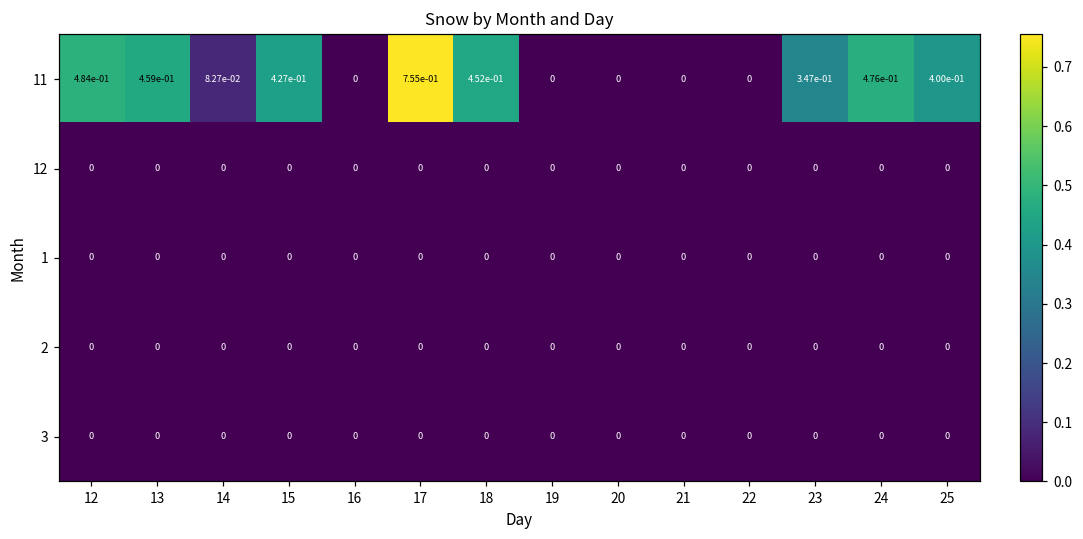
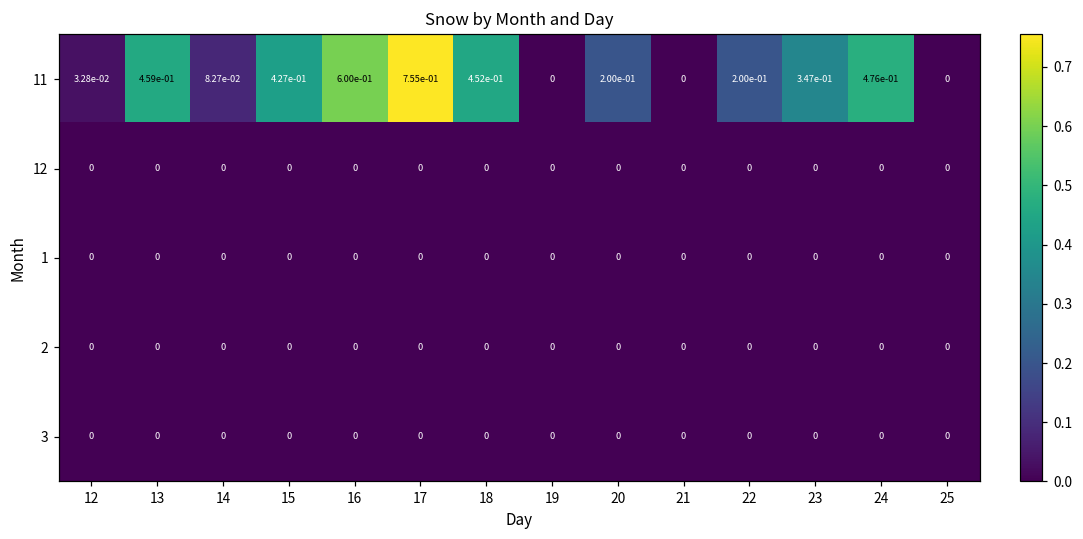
  {
    "11": {
-     "12": "4.84e-01",
+     "12": "3.28e-02",
      "13": "4.59e-01",
      "14": "8.27e-02",
      "15": "4.27e-01",
-     "16": "0",
+     "16": "6.00e-01",
      "17": "7.55e-01",
      "18": "4.52e-01",
      "19": "0",
-     "20": "0",
+     "20": "2.00e-01",
      "21": "0",
-     "22": "0",
+     "22": "2.00e-01",
      "23": "3.47e-01",
      "24": "4.76e-01",
-     "25": "4.00e-01"
+     "25": "0"
    },
    "12": {
      "12": "0",
      "13": "0",
      "14": "0",
      "15": "0",
      "16": "0",
      "17": "0",
      "18": "0",
      "19": "0",
      "20": "0",
      "21": "0",
      "22": "0",
      "23": "0",
      "24": "0",
      "25": "0"
    },
    "1": {
      "12": "0",
      "13": "0",
      "14": "0",
      "15": "0",
      "16": "0",
      "17": "0",
      "18": "0",
      "19": "0",
      "20": "0",
      "21": "0",
      "22": "0",
      "23": "0",
      "24": "0",
      "25": "0"
    },
    "2": {
      "12": "0",
      "13": "0",
      "14": "0",
      "15": "0",
      "16": "0",
      "17": "0",
      "18": "0",
      "19": "0",
      "20": "0",
      "21": "0",
      "22": "0",
      "23": "0",
      "24": "0",
      "25": "0"
    },
    "3": {
      "12": "0",
      "13": "0",
      "14": "0",
      "15": "0",
      "16": "0",
      "17": "0",
      "18": "0",
      "19": "0",
      "20": "0",
      "21": "0",
      "22": "0",
      "23": "0",
      "24": "0",
      "25": "0"
    }
  }
